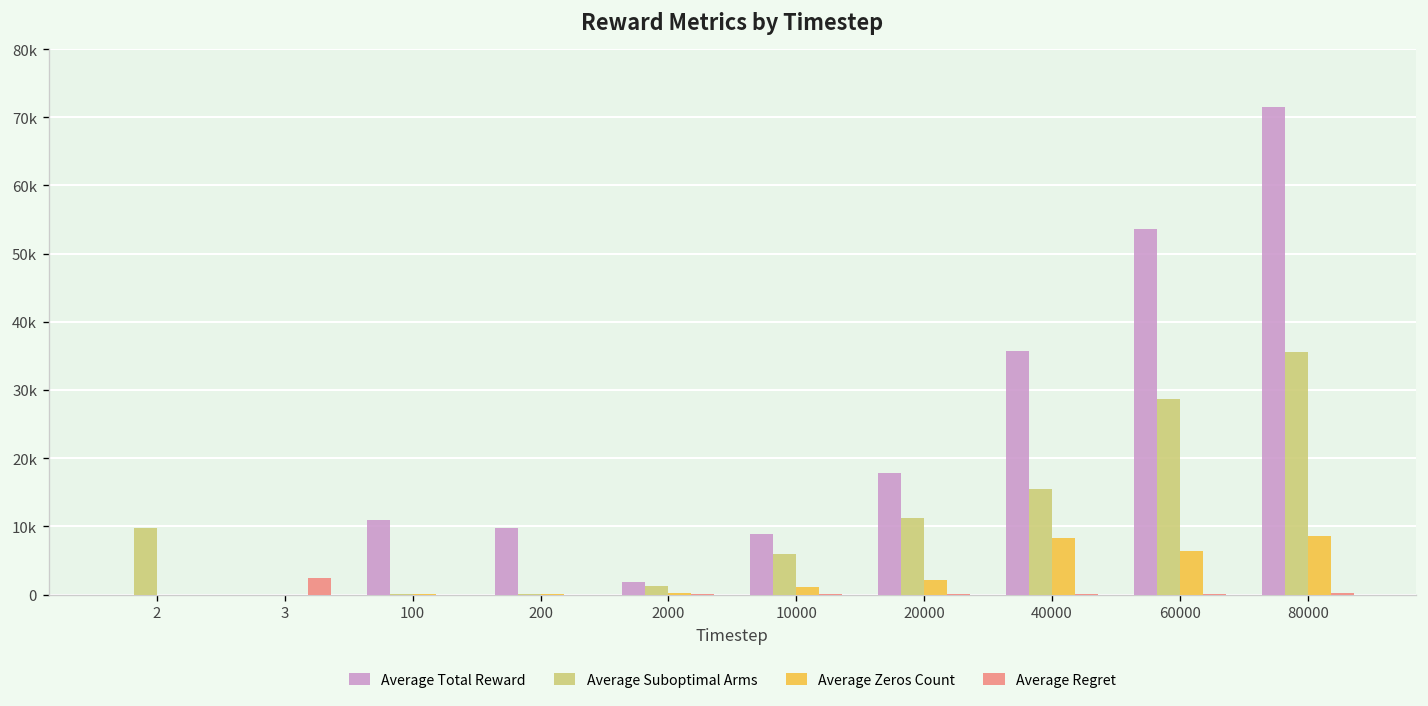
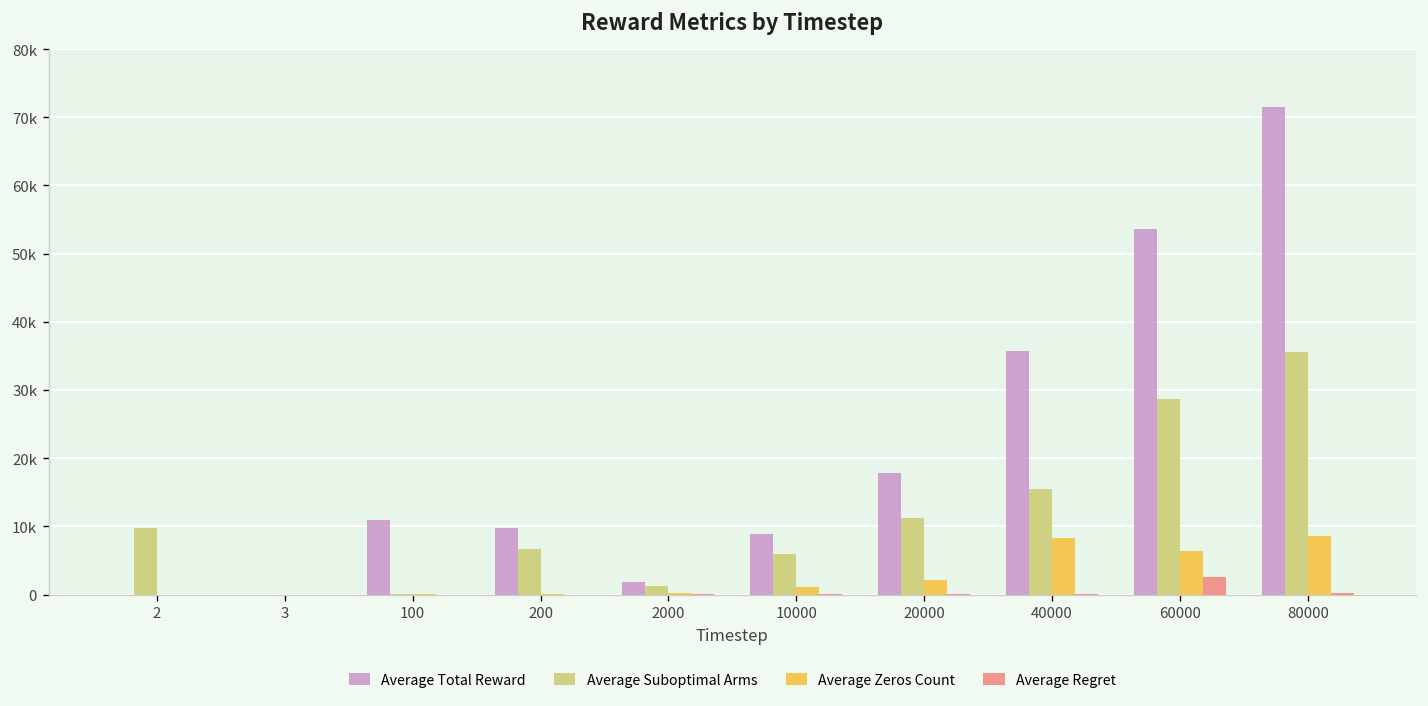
  {
    "Average Total Reward": {
      "100": 11000,
      "200": 10000,
      "2000": 2000,
      "10000": 9000,
      "20000": 18000,
      "40000": 36000,
      "60000": 54000,
      "80000": 71000
    },
    "Average Suboptimal Arms": {
      "2": 10000,
-     "200": 0,
+     "200": 7000,
      "2000": 1000,
      "10000": 6000,
      "20000": 11000,
      "40000": 16000,
      "60000": 29000,
      "80000": 36000
    },
    "Average Zeros Count": {
      "10000": 1000,
      "20000": 2000,
      "40000": 8000,
      "60000": 6000,
      "80000": 9000
    },
    "Average Regret": {
-     "3": 2000,
-     "60000": 0
+     "3": 0,
+     "60000": 3000
    }
  }
